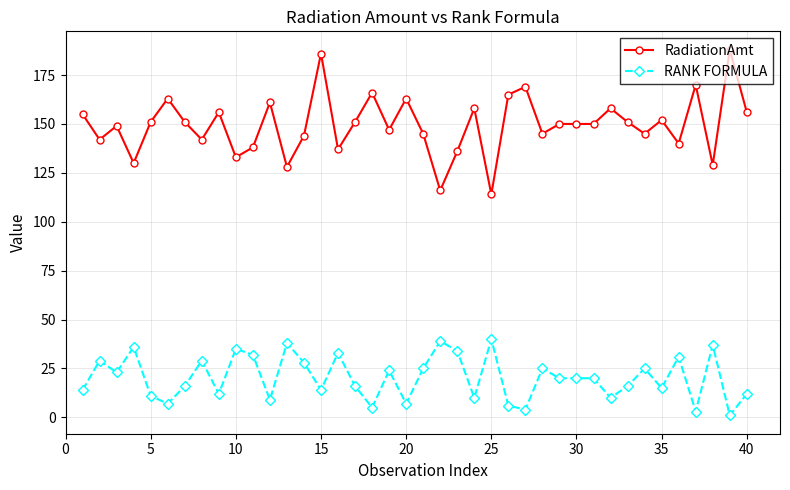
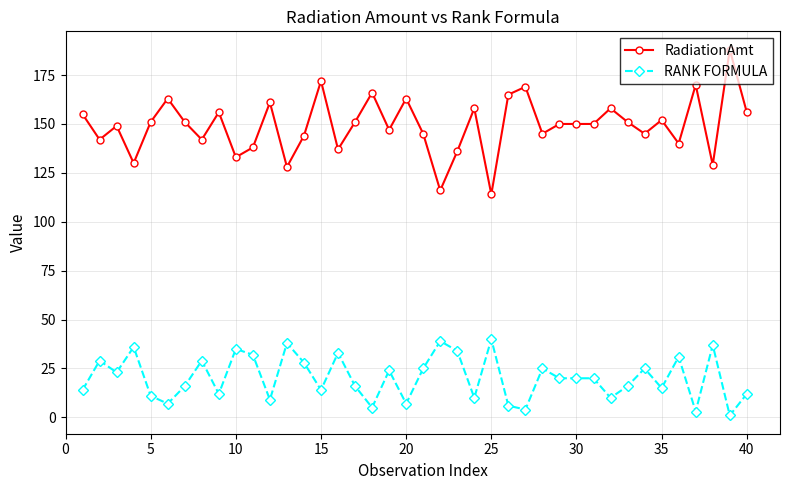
  {
    "RadiationAmt": {
      "5": 151,
      "10": 133,
-     "15": 186,
+     "15": 172,
      "20": 163,
      "25": 114,
      "30": 150,
      "35": 152,
      "40": 156
    },
    "RANK FORMULA": {
      "5": 11,
      "10": 35,
      "15": 14,
      "20": 7,
      "25": 40,
      "30": 20,
      "35": 15,
      "40": 12
    }
  }
